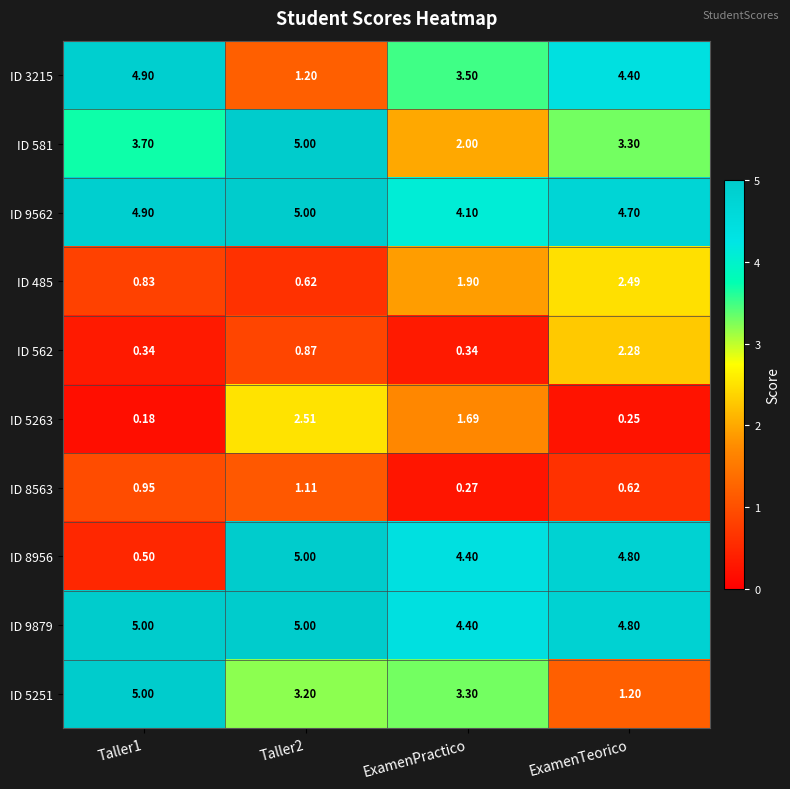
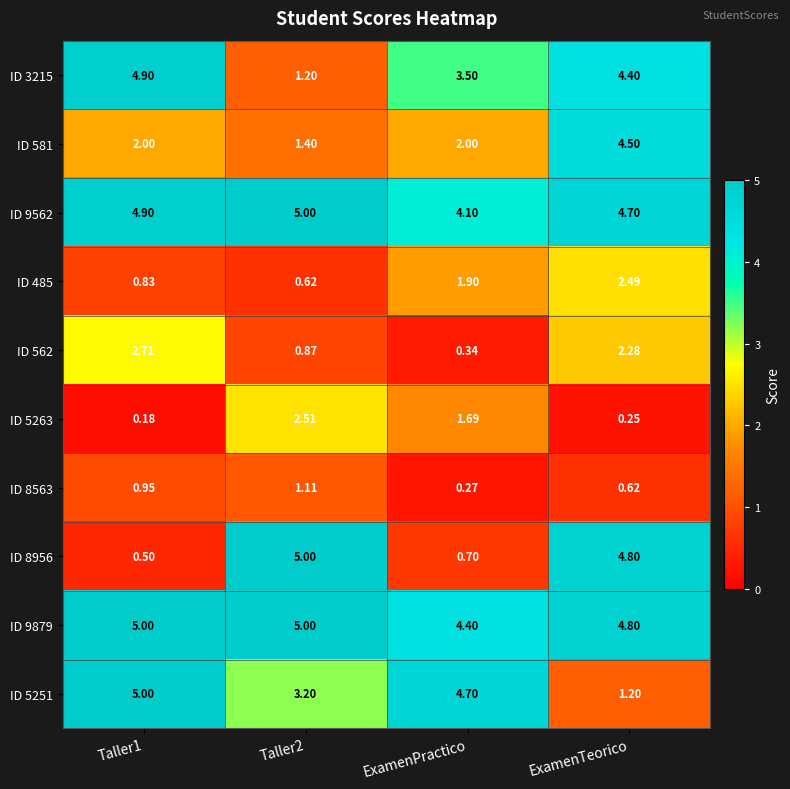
  {
    "ID 3215": {
      "Taller1": 4.90,
      "Taller2": 1.20,
      "ExamenPractico": 3.50,
      "ExamenTeorico": 4.40
    },
    "ID 581": {
-     "Taller1": 3.70,
-     "Taller2": 5.00,
+     "Taller1": 2.00,
+     "Taller2": 1.40,
      "ExamenPractico": 2.00,
-     "ExamenTeorico": 3.30
+     "ExamenTeorico": 4.50
    },
    "ID 9562": {
      "Taller1": 4.90,
      "Taller2": 5.00,
      "ExamenPractico": 4.10,
      "ExamenTeorico": 4.70
    },
    "ID 485": {
      "Taller1": 0.83,
      "Taller2": 0.62,
      "ExamenPractico": 1.90,
      "ExamenTeorico": 2.49
    },
    "ID 562": {
-     "Taller1": 0.34,
+     "Taller1": 2.71,
      "Taller2": 0.87,
      "ExamenPractico": 0.34,
      "ExamenTeorico": 2.28
    },
    "ID 5263": {
      "Taller1": 0.18,
      "Taller2": 2.51,
      "ExamenPractico": 1.69,
      "ExamenTeorico": 0.25
    },
    "ID 8563": {
      "Taller1": 0.95,
      "Taller2": 1.11,
      "ExamenPractico": 0.27,
      "ExamenTeorico": 0.62
    },
    "ID 8956": {
      "Taller1": 0.50,
      "Taller2": 5.00,
-     "ExamenPractico": 4.40,
+     "ExamenPractico": 0.70,
      "ExamenTeorico": 4.80
    },
    "ID 9879": {
      "Taller1": 5.00,
      "Taller2": 5.00,
      "ExamenPractico": 4.40,
      "ExamenTeorico": 4.80
    },
    "ID 5251": {
      "Taller1": 5.00,
      "Taller2": 3.20,
-     "ExamenPractico": 3.30,
+     "ExamenPractico": 4.70,
      "ExamenTeorico": 1.20
    }
  }
